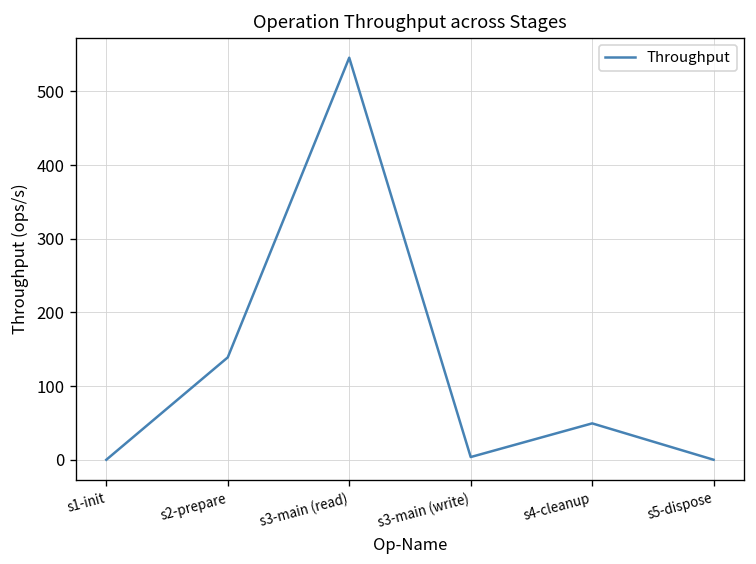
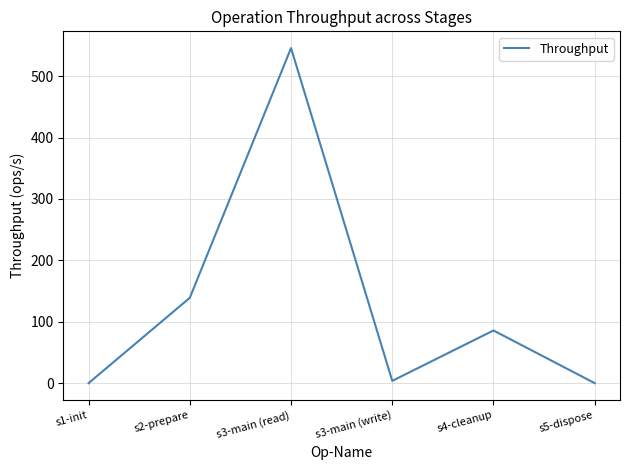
  {
    "s1-init": 0,
    "s2-prepare": 140,
    "s3-main (read)": 550,
    "s3-main (write)": 0,
-   "s4-cleanup": 50,
+   "s4-cleanup": 90,
    "s5-dispose": 0
  }
